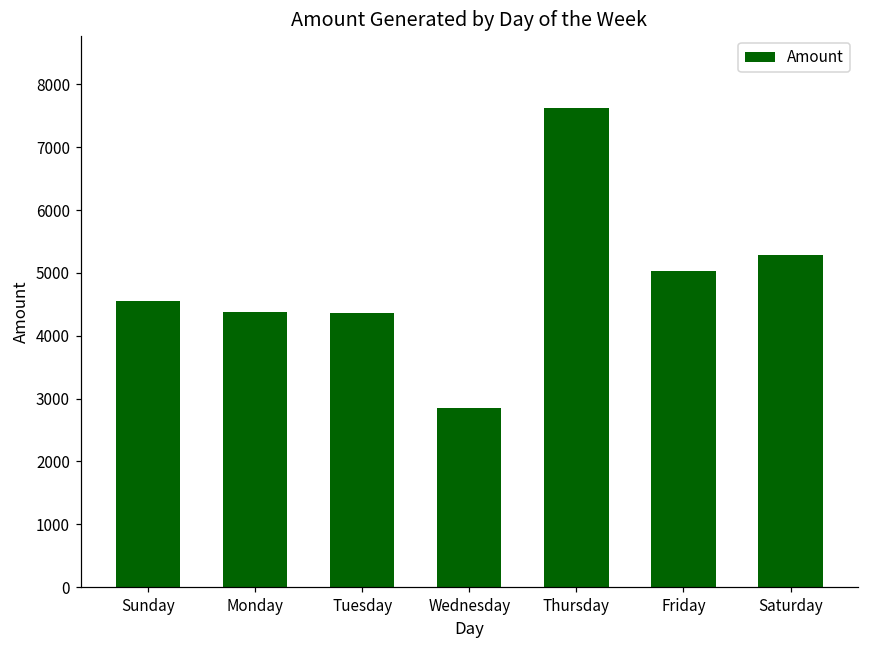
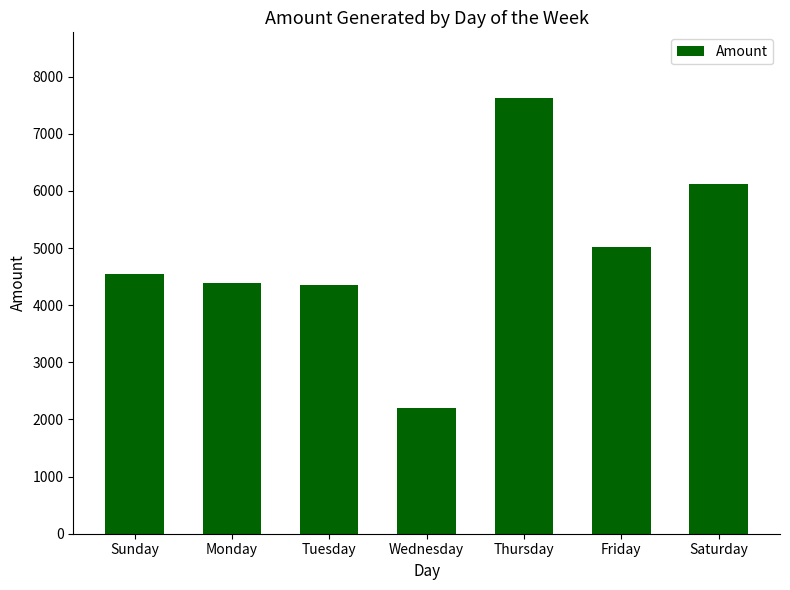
  {
    "Sunday": 4500,
    "Monday": 4400,
    "Tuesday": 4400,
-   "Wednesday": 2900,
+   "Wednesday": 2200,
    "Thursday": 7600,
    "Friday": 5000,
-   "Saturday": 5300
+   "Saturday": 6100
  }
